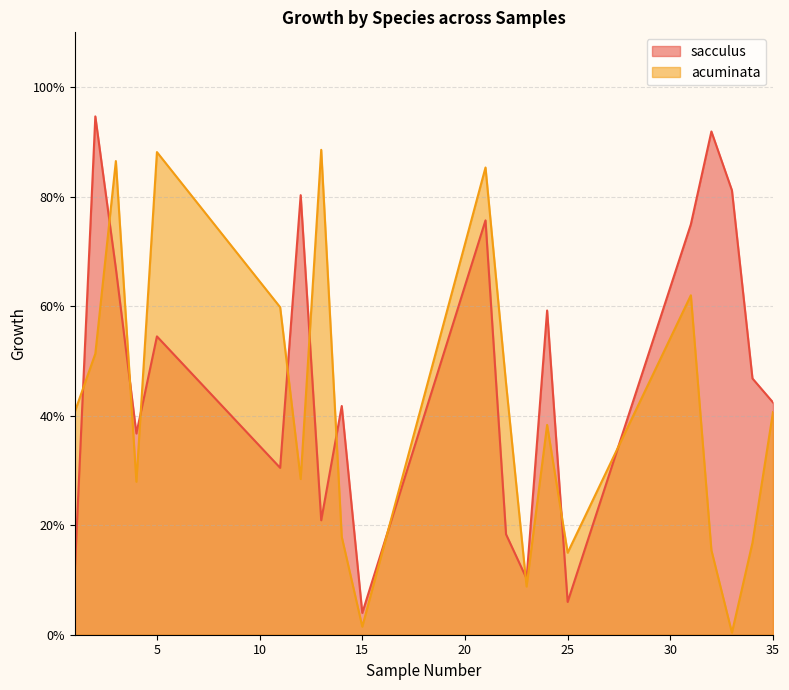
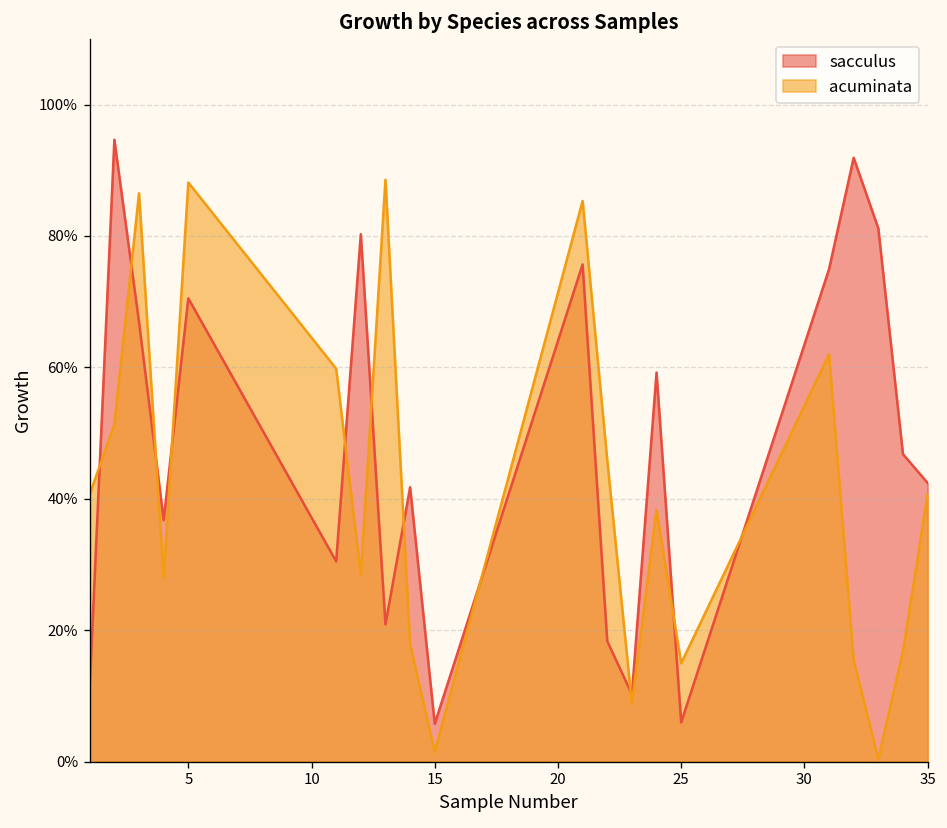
  {
    "sacculus": {
-     "5": "54%",
-     "15": "4%",
+     "5": "71%",
+     "15": "6%",
      "25": "6%",
      "35": "42%"
    },
    "acuminata": {
      "5": "88%",
      "15": "1%",
      "25": "15%",
      "35": "41%"
    }
  }
